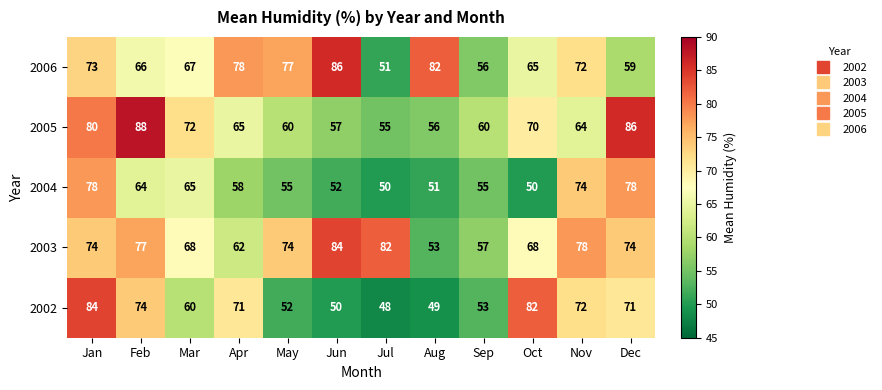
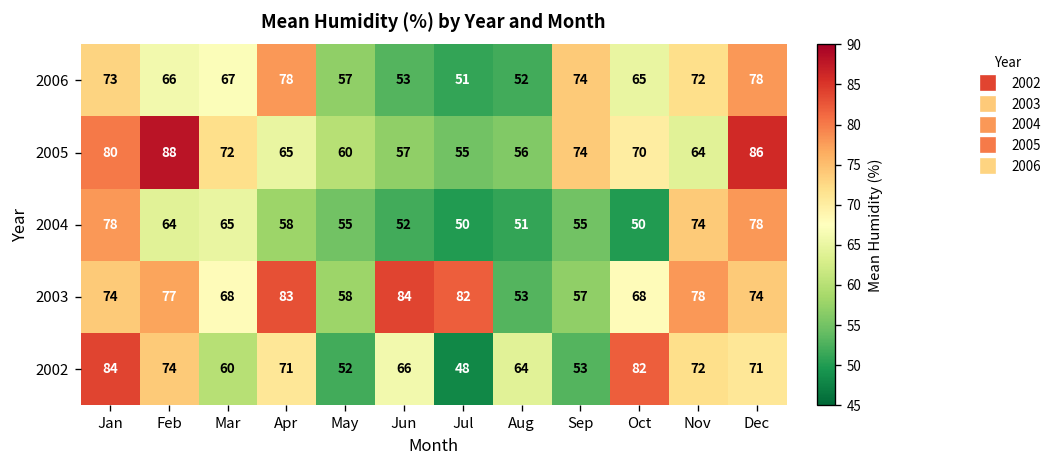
  {
    "2006": {
      "Jan": 73,
      "Feb": 66,
      "Mar": 67,
      "Apr": 78,
-     "May": 77,
-     "Jun": 86,
+     "May": 57,
+     "Jun": 53,
      "Jul": 51,
-     "Aug": 82,
-     "Sep": 56,
+     "Aug": 52,
+     "Sep": 74,
      "Oct": 65,
      "Nov": 72,
-     "Dec": 59
+     "Dec": 78
    },
    "2005": {
      "Jan": 80,
      "Feb": 88,
      "Mar": 72,
      "Apr": 65,
      "May": 60,
      "Jun": 57,
      "Jul": 55,
      "Aug": 56,
-     "Sep": 60,
+     "Sep": 74,
      "Oct": 70,
      "Nov": 64,
      "Dec": 86
    },
    "2004": {
      "Jan": 78,
      "Feb": 64,
      "Mar": 65,
      "Apr": 58,
      "May": 55,
      "Jun": 52,
      "Jul": 50,
      "Aug": 51,
      "Sep": 55,
      "Oct": 50,
      "Nov": 74,
      "Dec": 78
    },
    "2003": {
      "Jan": 74,
      "Feb": 77,
      "Mar": 68,
-     "Apr": 62,
-     "May": 74,
+     "Apr": 83,
+     "May": 58,
      "Jun": 84,
      "Jul": 82,
      "Aug": 53,
      "Sep": 57,
      "Oct": 68,
      "Nov": 78,
      "Dec": 74
    },
    "2002": {
      "Jan": 84,
      "Feb": 74,
      "Mar": 60,
      "Apr": 71,
      "May": 52,
-     "Jun": 50,
+     "Jun": 66,
      "Jul": 48,
-     "Aug": 49,
+     "Aug": 64,
      "Sep": 53,
      "Oct": 82,
      "Nov": 72,
      "Dec": 71
    }
  }
